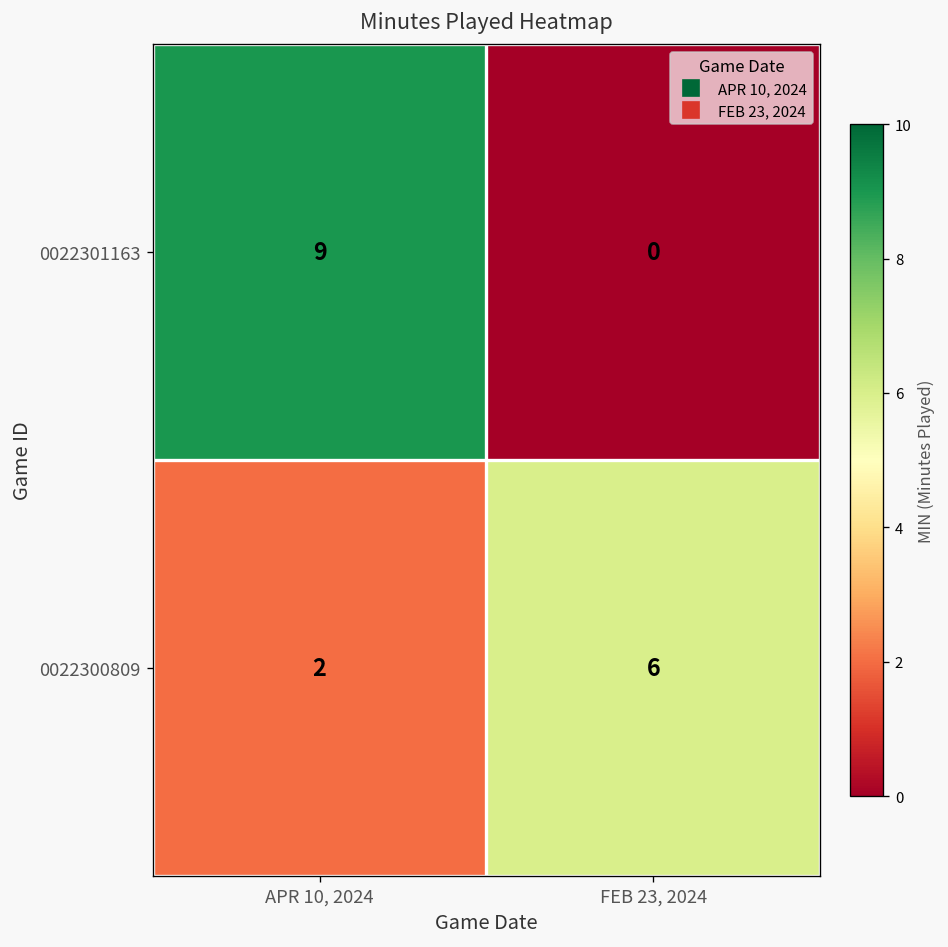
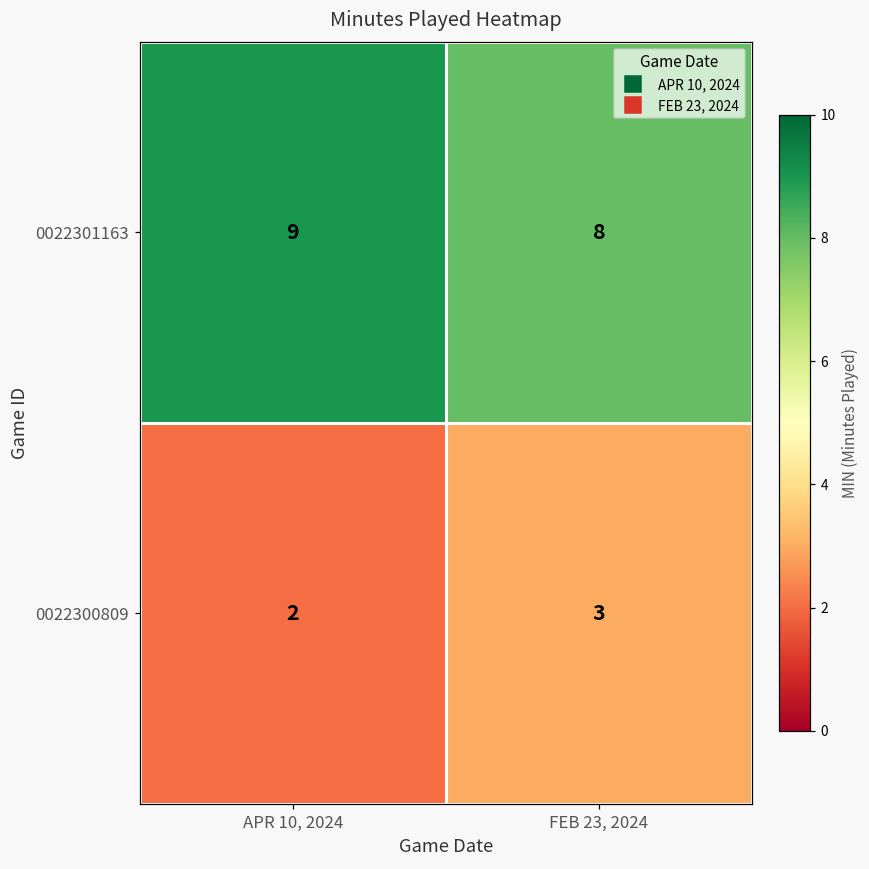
  {
    "0022301163": {
      "APR 10, 2024": 9,
-     "FEB 23, 2024": 0
+     "FEB 23, 2024": 8
    },
    "0022300809": {
      "APR 10, 2024": 2,
-     "FEB 23, 2024": 6
+     "FEB 23, 2024": 3
    }
  }
